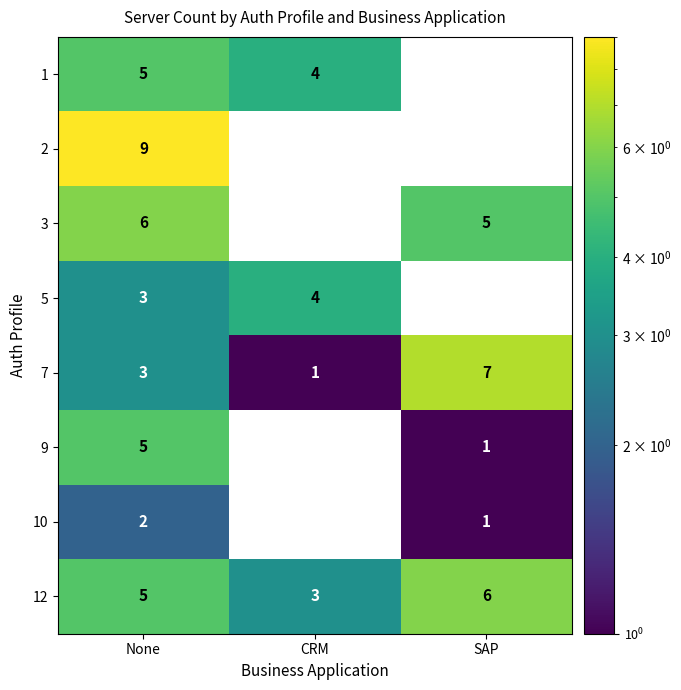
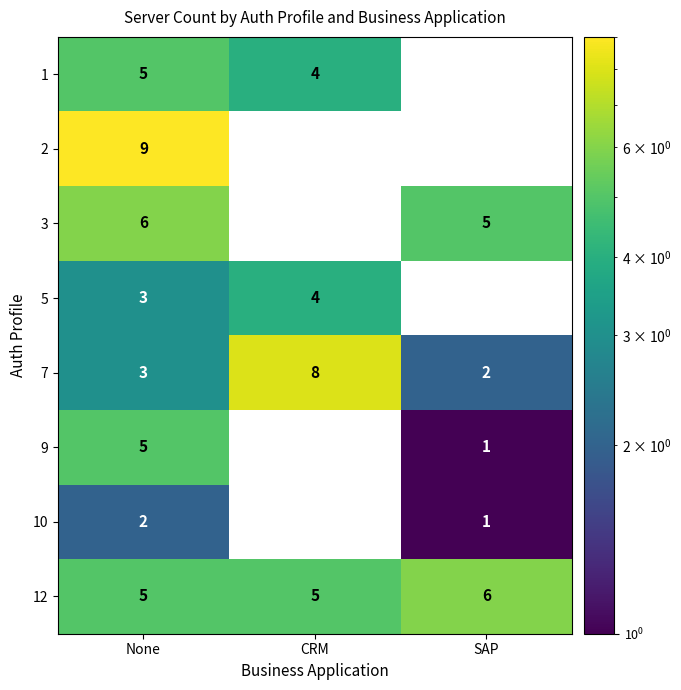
  {
    "1": {
      "None": 5,
      "CRM": 4
    },
    "2": {
      "None": 9
    },
    "3": {
      "None": 6,
      "SAP": 5
    },
    "5": {
      "None": 3,
      "CRM": 4
    },
    "7": {
      "None": 3,
-     "CRM": 1,
-     "SAP": 7
+     "CRM": 8,
+     "SAP": 2
    },
    "9": {
      "None": 5,
      "SAP": 1
    },
    "10": {
      "None": 2,
      "SAP": 1
    },
    "12": {
      "None": 5,
-     "CRM": 3,
+     "CRM": 5,
      "SAP": 6
    }
  }
